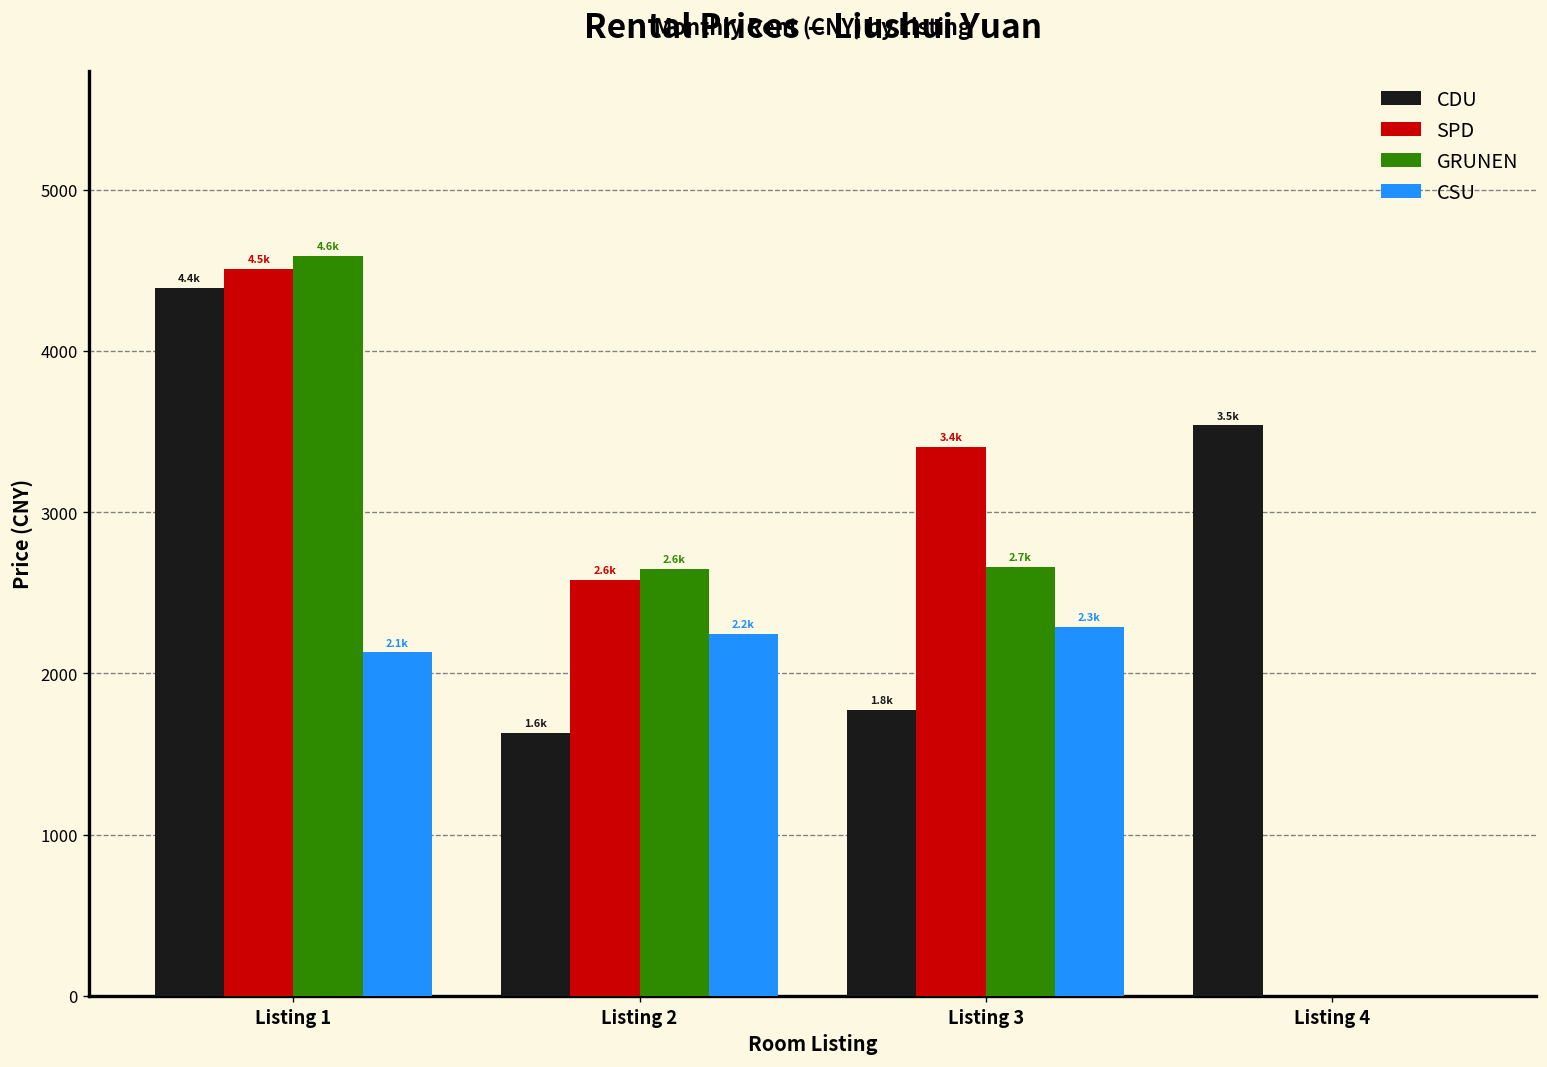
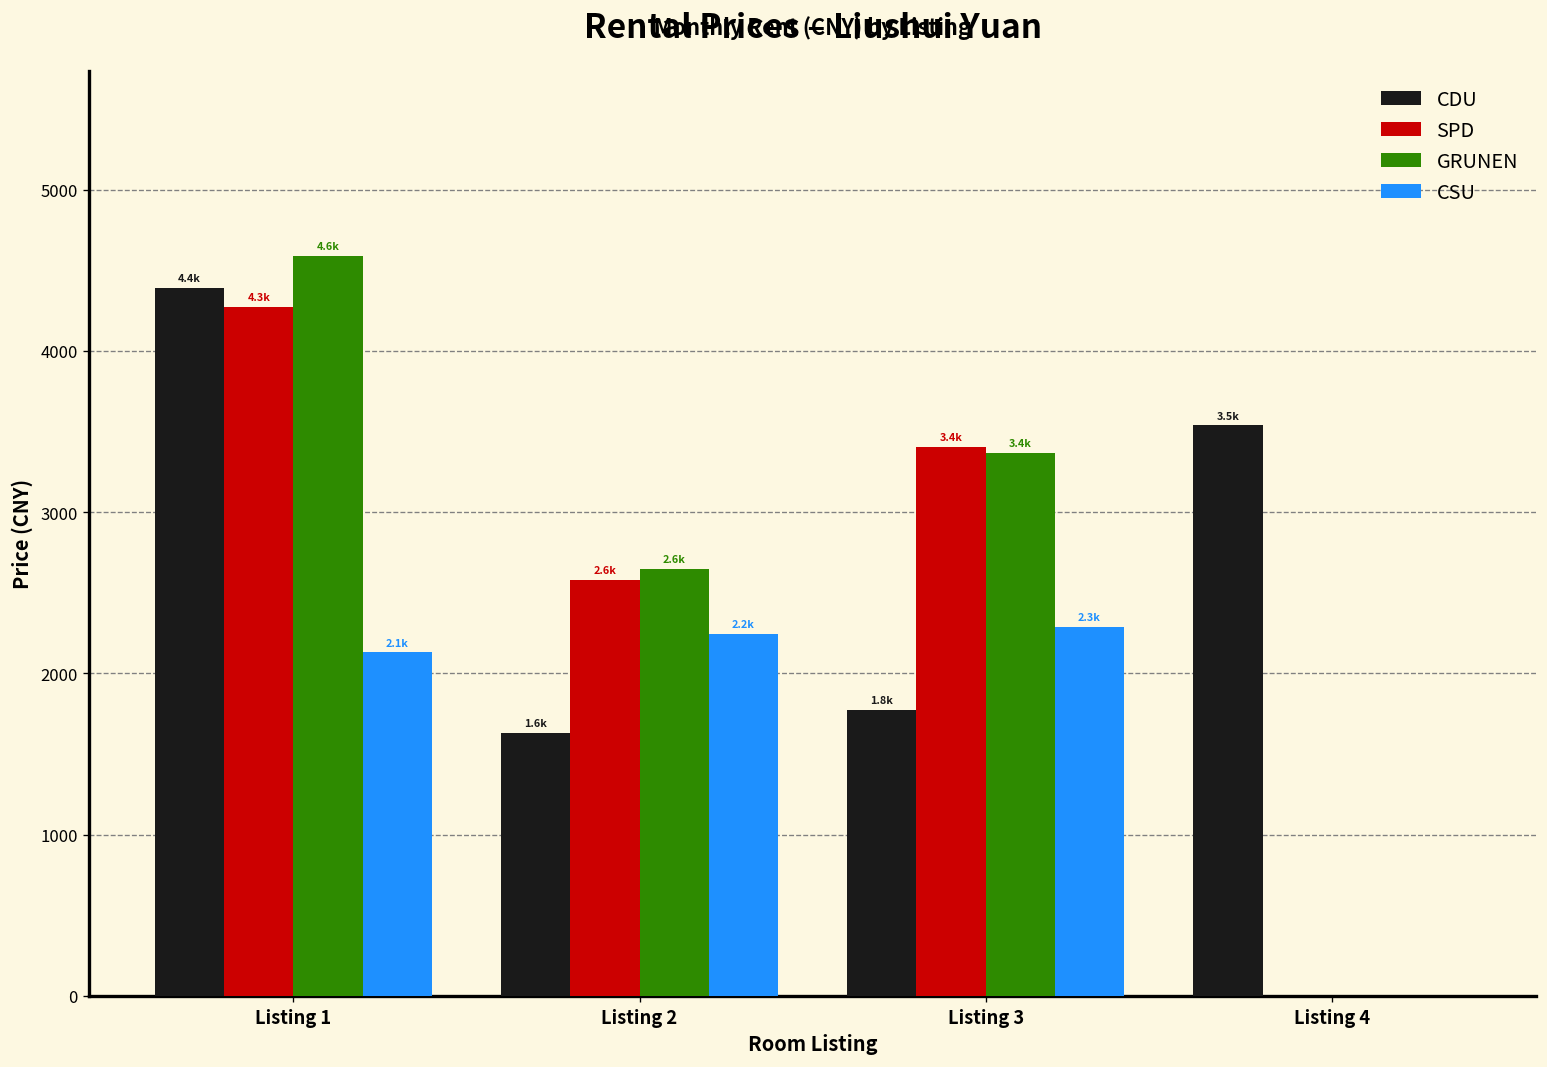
  {
    "CDU": {
      "Listing 1": "4.4k",
      "Listing 2": "1.6k",
      "Listing 3": "1.8k",
      "Listing 4": "3.5k"
    },
    "SPD": {
-     "Listing 1": "4.5k",
+     "Listing 1": "4.3k",
      "Listing 2": "2.6k",
      "Listing 3": "3.4k"
    },
    "GRUNEN": {
      "Listing 1": "4.6k",
      "Listing 2": "2.6k",
-     "Listing 3": "2.7k"
+     "Listing 3": "3.4k"
    },
    "CSU": {
      "Listing 1": "2.1k",
      "Listing 2": "2.2k",
      "Listing 3": "2.3k"
    }
  }
